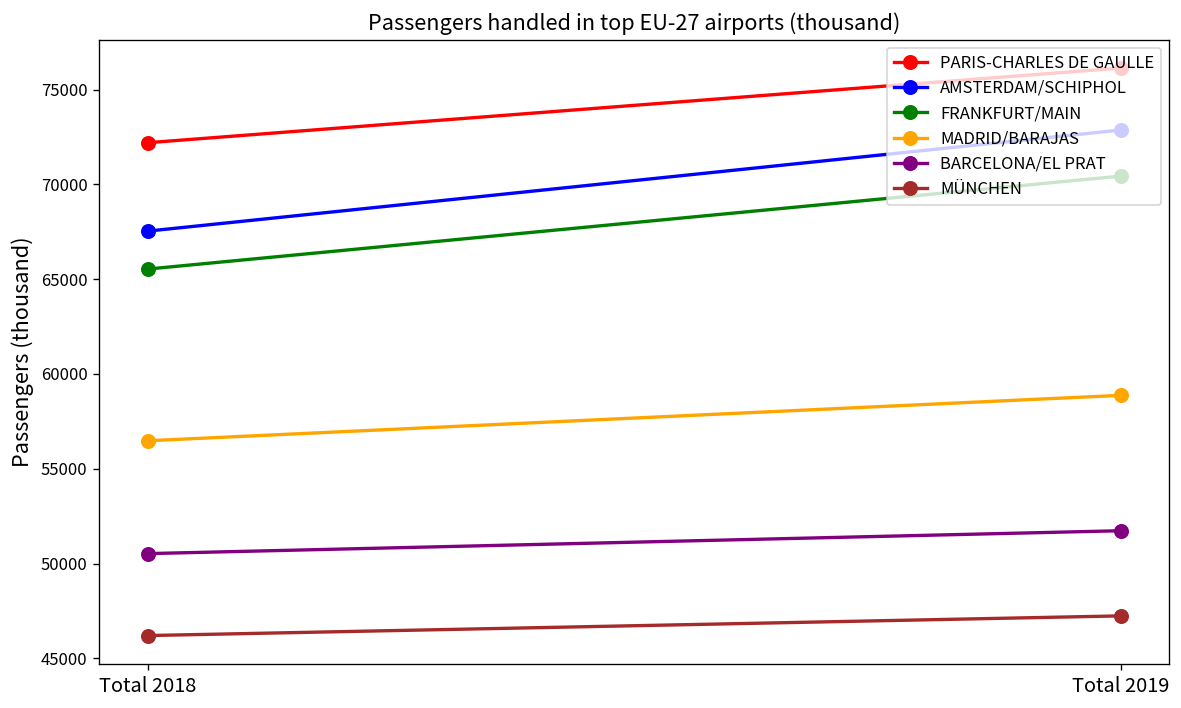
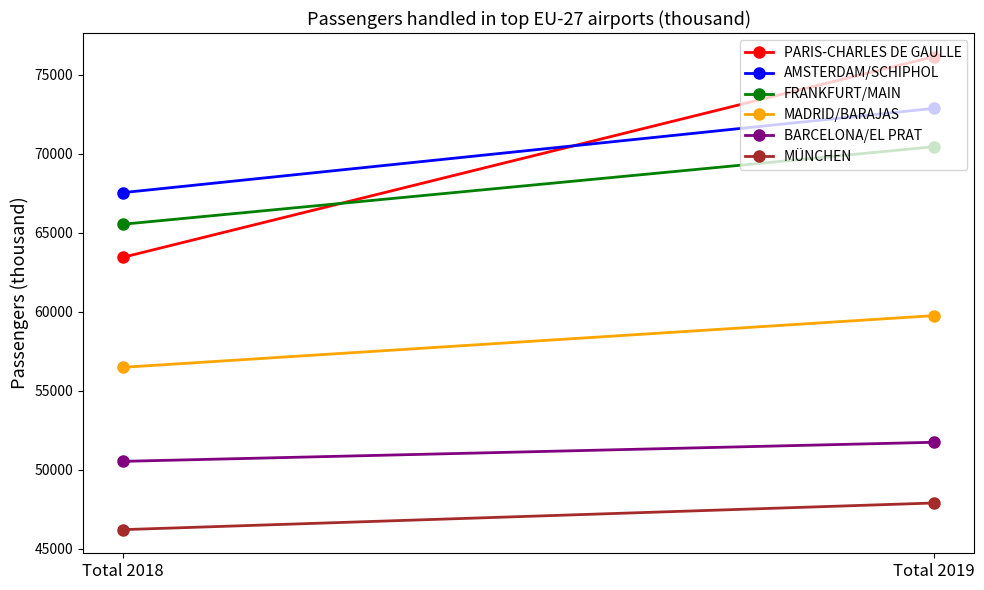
  {
    "PARIS-CHARLES DE GAULLE": {
-     "Total 2018": 72200
+     "Total 2018": 63400
    },
    "AMSTERDAM/SCHIPHOL": {
      "Total 2018": 67500
    },
    "FRANKFURT/MAIN": {
      "Total 2018": 65500
    },
    "MADRID/BARAJAS": {
      "Total 2018": 56500,
-     "Total 2019": 58900
+     "Total 2019": 59700
    },
    "BARCELONA/EL PRAT": {
      "Total 2018": 50500,
      "Total 2019": 51700
    },
    "MÜNCHEN": {
      "Total 2018": 46200,
-     "Total 2019": 47200
+     "Total 2019": 47900
    }
  }
